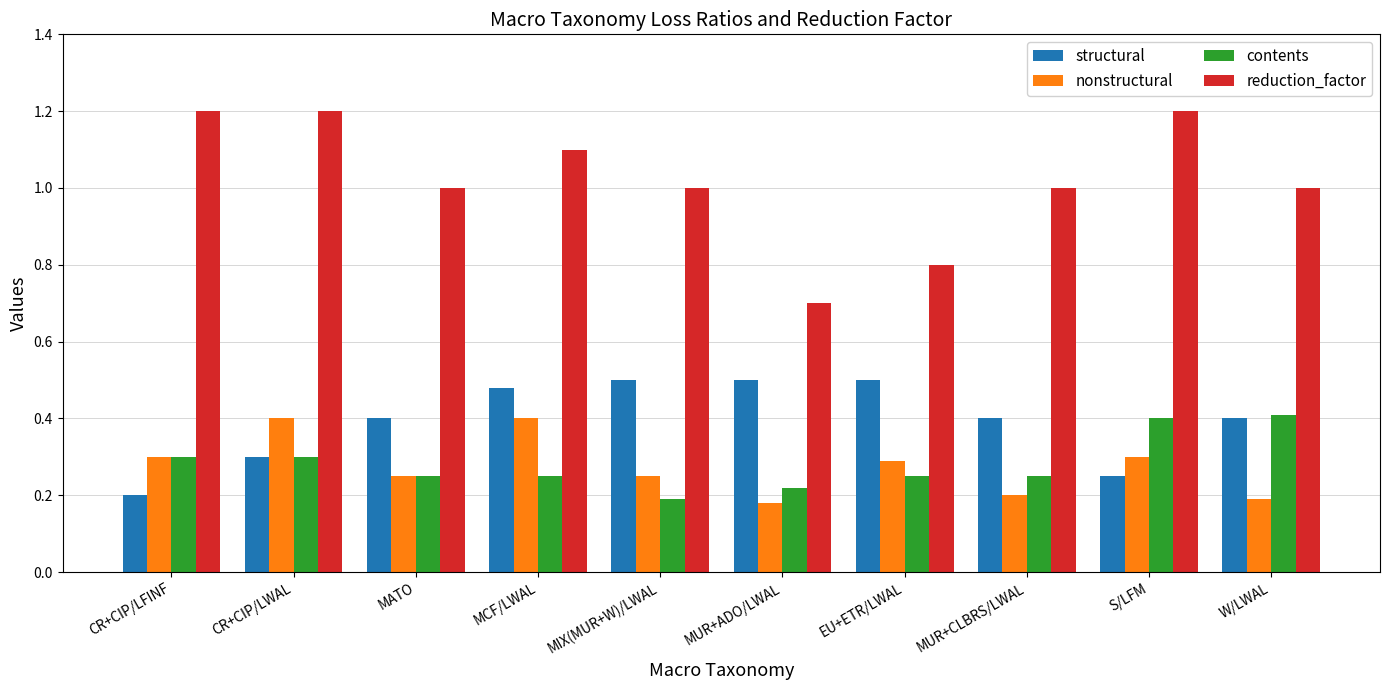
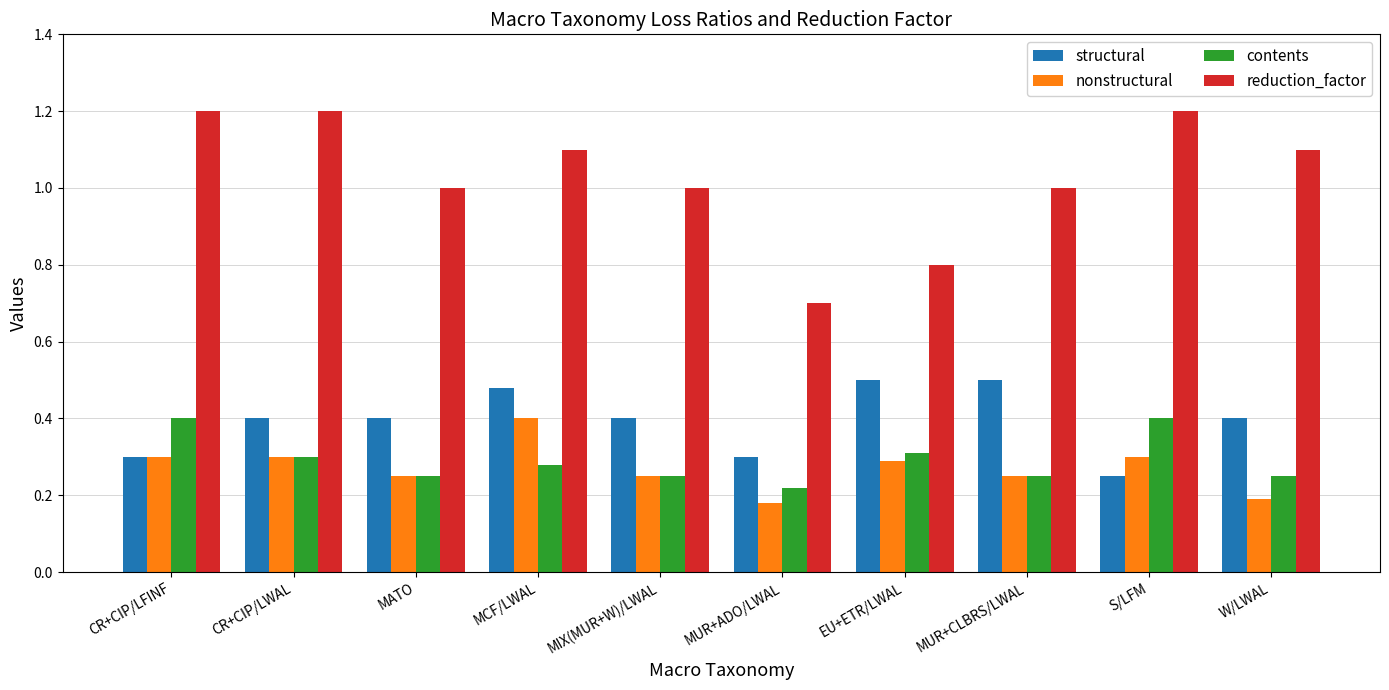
  {
    "structural": {
-     "CR+CIP/LFINF": 0.2,
-     "CR+CIP/LWAL": 0.3,
+     "CR+CIP/LFINF": 0.3,
+     "CR+CIP/LWAL": 0.4,
      "MATO": 0.4,
      "MCF/LWAL": 0.48,
-     "MIX(MUR+W)/LWAL": 0.5,
-     "MUR+ADO/LWAL": 0.5,
+     "MIX(MUR+W)/LWAL": 0.4,
+     "MUR+ADO/LWAL": 0.3,
      "EU+ETR/LWAL": 0.5,
-     "MUR+CLBRS/LWAL": 0.4,
+     "MUR+CLBRS/LWAL": 0.5,
      "S/LFM": 0.25,
      "W/LWAL": 0.4
    },
    "nonstructural": {
      "CR+CIP/LFINF": 0.30,
-     "CR+CIP/LWAL": 0.4,
+     "CR+CIP/LWAL": 0.3,
      "MATO": 0.25,
      "MCF/LWAL": 0.40,
      "MIX(MUR+W)/LWAL": 0.25,
      "MUR+ADO/LWAL": 0.18,
      "EU+ETR/LWAL": 0.29,
-     "MUR+CLBRS/LWAL": 0.20,
+     "MUR+CLBRS/LWAL": 0.25,
      "S/LFM": 0.30,
      "W/LWAL": 0.19
    },
    "contents": {
-     "CR+CIP/LFINF": 0.3,
+     "CR+CIP/LFINF": 0.4,
      "CR+CIP/LWAL": 0.30,
      "MATO": 0.25,
-     "MCF/LWAL": 0.25,
-     "MIX(MUR+W)/LWAL": 0.19,
+     "MCF/LWAL": 0.28,
+     "MIX(MUR+W)/LWAL": 0.25,
      "MUR+ADO/LWAL": 0.22,
-     "EU+ETR/LWAL": 0.25,
+     "EU+ETR/LWAL": 0.31,
      "MUR+CLBRS/LWAL": 0.25,
      "S/LFM": 0.40,
-     "W/LWAL": 0.41
+     "W/LWAL": 0.25
    },
    "reduction_factor": {
      "CR+CIP/LFINF": 1.2,
      "CR+CIP/LWAL": 1.2,
      "MATO": 1.0,
      "MCF/LWAL": 1.1,
      "MIX(MUR+W)/LWAL": 1.0,
      "MUR+ADO/LWAL": 0.7,
      "EU+ETR/LWAL": 0.8,
      "MUR+CLBRS/LWAL": 1.0,
      "S/LFM": 1.2,
-     "W/LWAL": 1.0
+     "W/LWAL": 1.1
    }
  }
